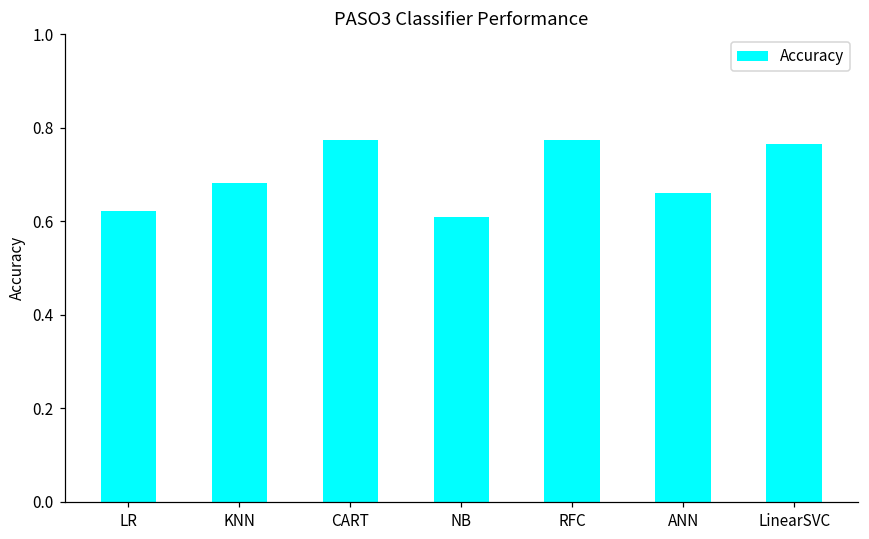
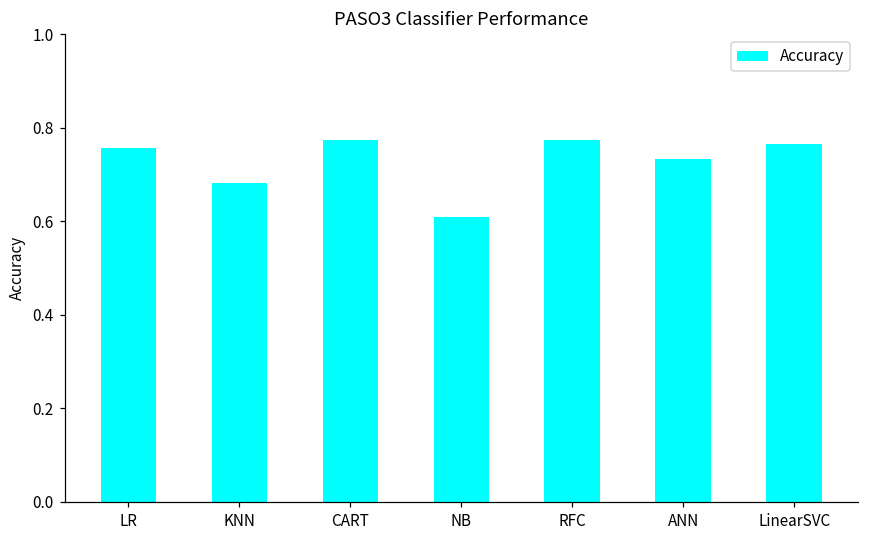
  {
-   "LR": 0.62,
+   "LR": 0.76,
    "KNN": 0.68,
    "CART": 0.77,
    "NB": 0.61,
    "RFC": 0.77,
-   "ANN": 0.66,
+   "ANN": 0.73,
    "LinearSVC": 0.77
  }
